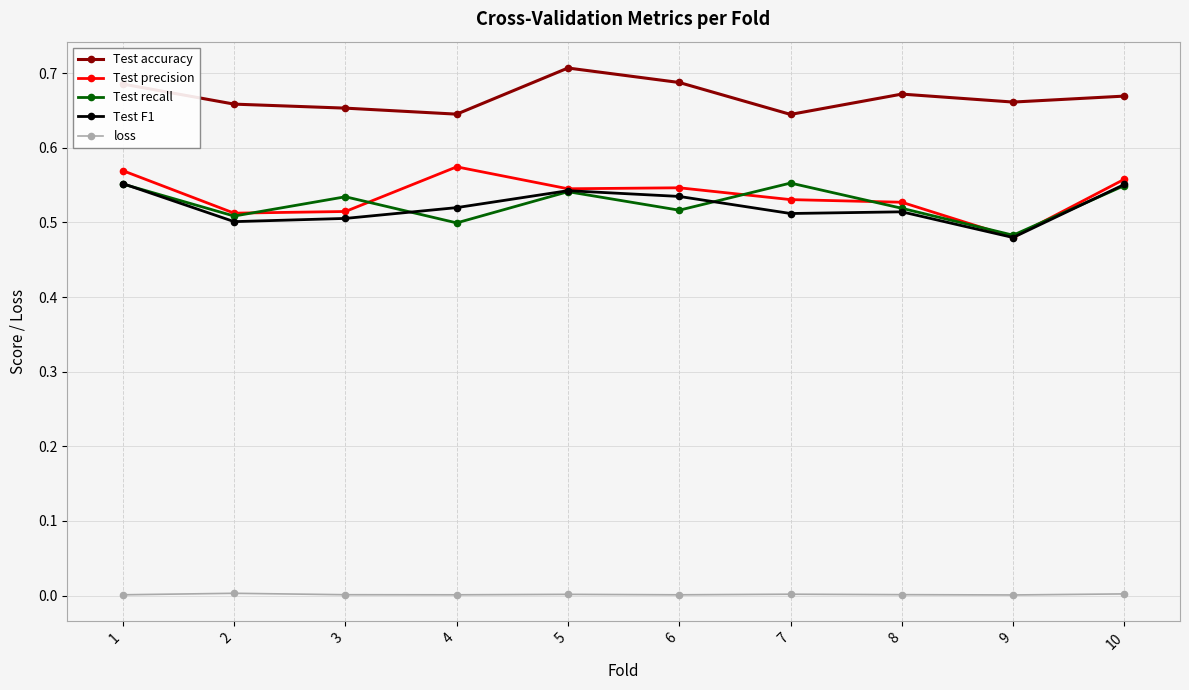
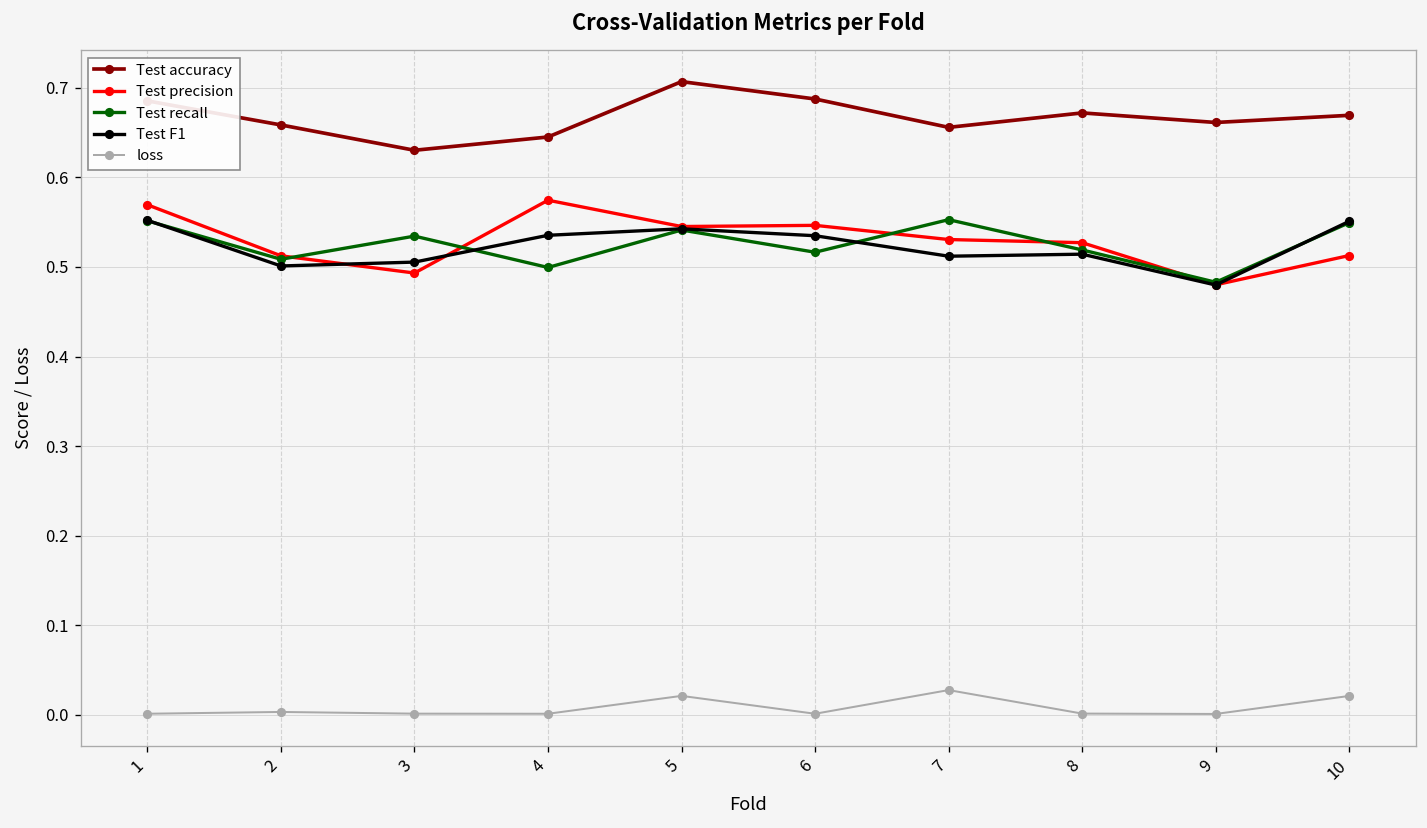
  {
    "Test accuracy": {
      "2": 0.66,
-     "3": 0.65,
+     "3": 0.63,
      "4": 0.65,
      "5": 0.71,
      "6": 0.69,
-     "7": 0.64,
+     "7": 0.66,
      "8": 0.67,
      "9": 0.66,
      "10": 0.67
    },
    "Test precision": {
      "1": 0.57,
      "2": 0.51,
-     "3": 0.51,
+     "3": 0.49,
      "4": 0.57,
      "6": 0.55,
      "7": 0.53,
      "8": 0.53,
-     "10": 0.56
+     "10": 0.51
    },
    "Test recall": {
      "2": 0.51,
      "3": 0.53,
      "4": 0.50,
      "6": 0.52,
      "7": 0.55,
      "8": 0.52
    },
    "Test F1": {
      "2": 0.50,
      "3": 0.51,
-     "4": 0.52,
+     "4": 0.54,
      "6": 0.53,
      "7": 0.51,
      "8": 0.51
    },
    "loss": {
      "1": 0.00,
      "2": 0.00,
      "3": 0.00,
      "4": 0.00,
-     "5": 0.00,
+     "5": 0.02,
      "6": 0.00,
-     "7": 0.00,
+     "7": 0.03,
      "8": 0.00,
      "9": 0.00,
-     "10": 0.00
+     "10": 0.02
    }
  }
